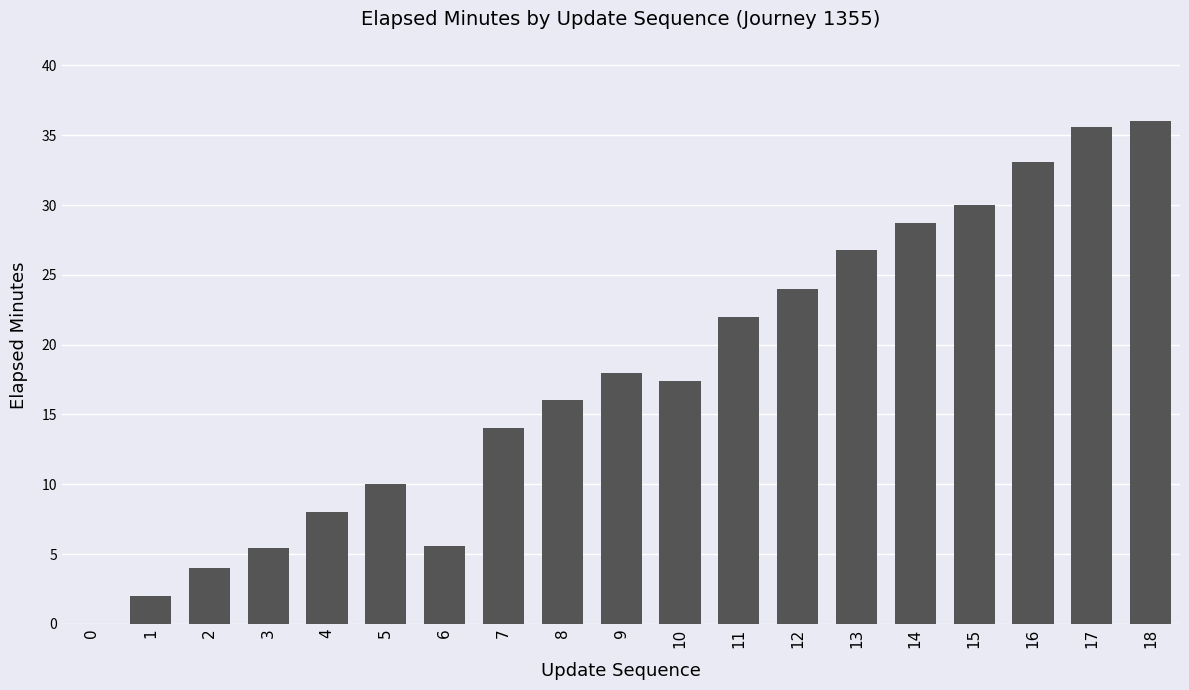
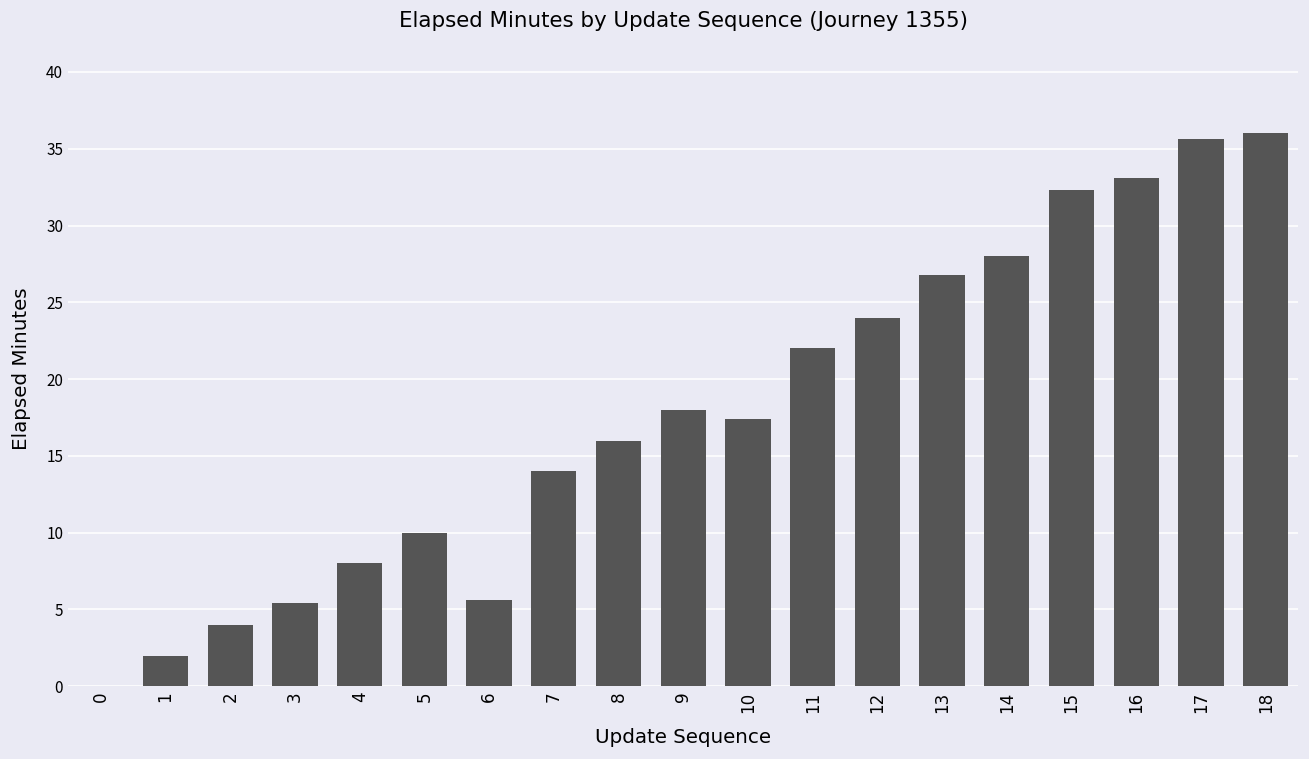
  {
    "0": 0.0,
    "1": 2.0,
    "2": 4.0,
    "3": 5.4,
    "4": 8.0,
    "5": 10.0,
    "6": 5.6,
    "7": 14.0,
    "8": 16.0,
    "9": 18.0,
    "10": 17.4,
    "11": 22.0,
    "12": 24.0,
    "13": 26.8,
-   "14": 28.7,
-   "15": 30.0,
+   "14": 28.0,
+   "15": 32.3,
    "16": 33.1,
    "17": 35.6,
    "18": 36.0
  }
